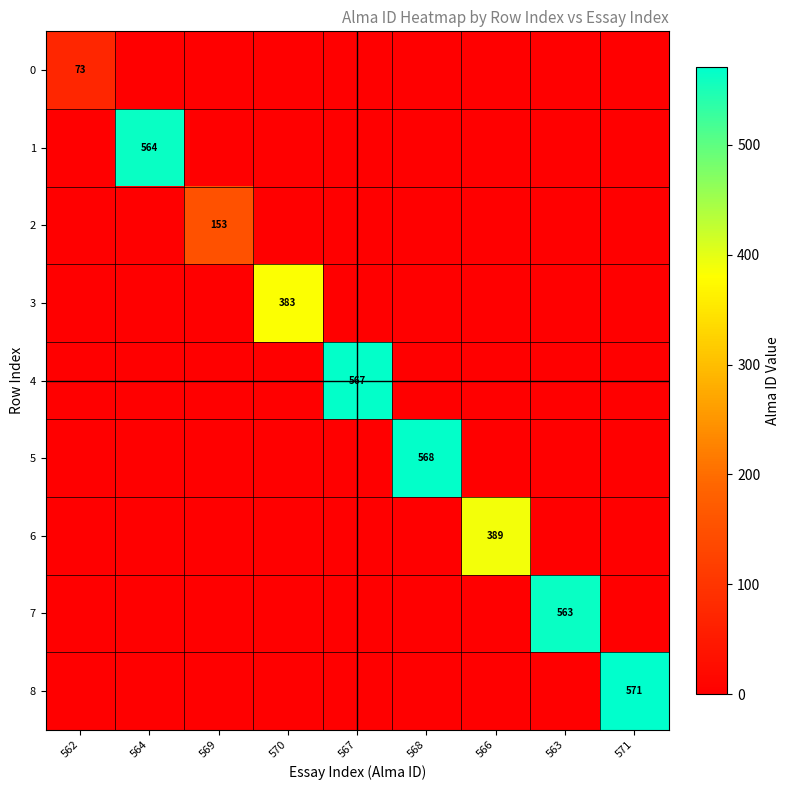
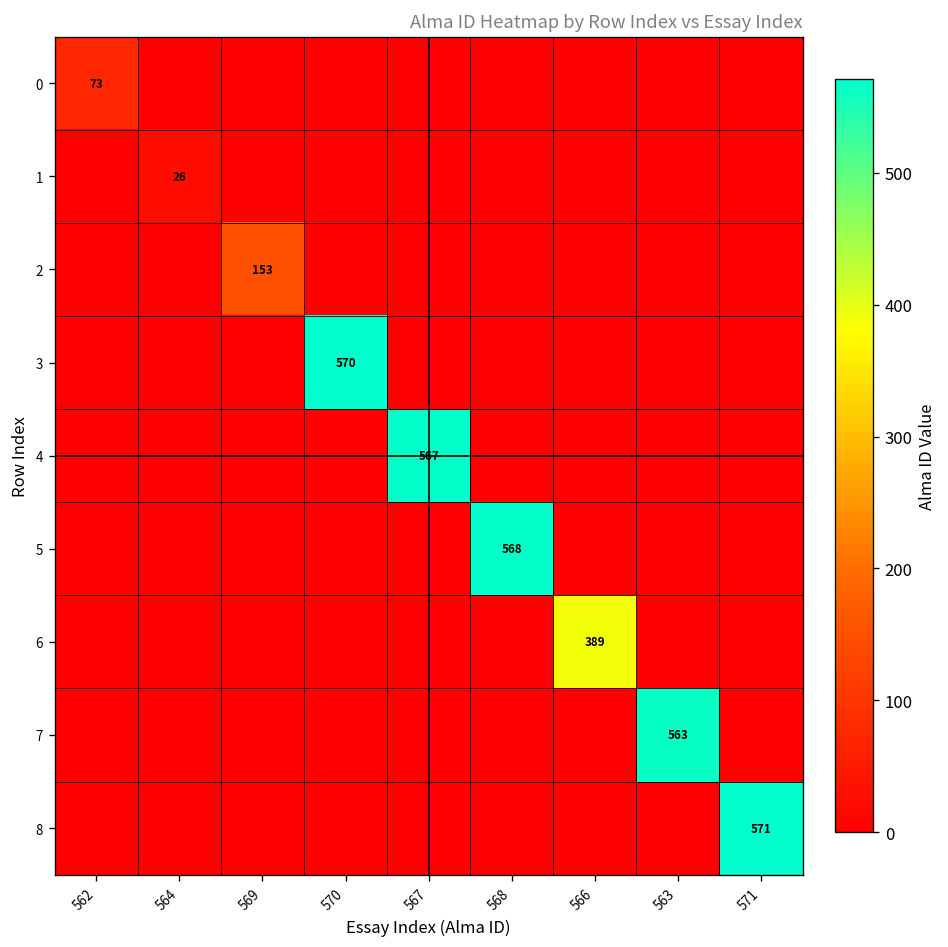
  {
    "0": {
      "562": 73
    },
    "1": {
-     "564": 564
+     "564": 26
    },
    "2": {
      "569": 153
    },
    "3": {
-     "570": 383
+     "570": 570
    },
    "4": {
      "567": 567
    },
    "5": {
      "568": 568
    },
    "6": {
      "566": 389
    },
    "7": {
      "563": 563
    },
    "8": {
      "571": 571
    }
  }
